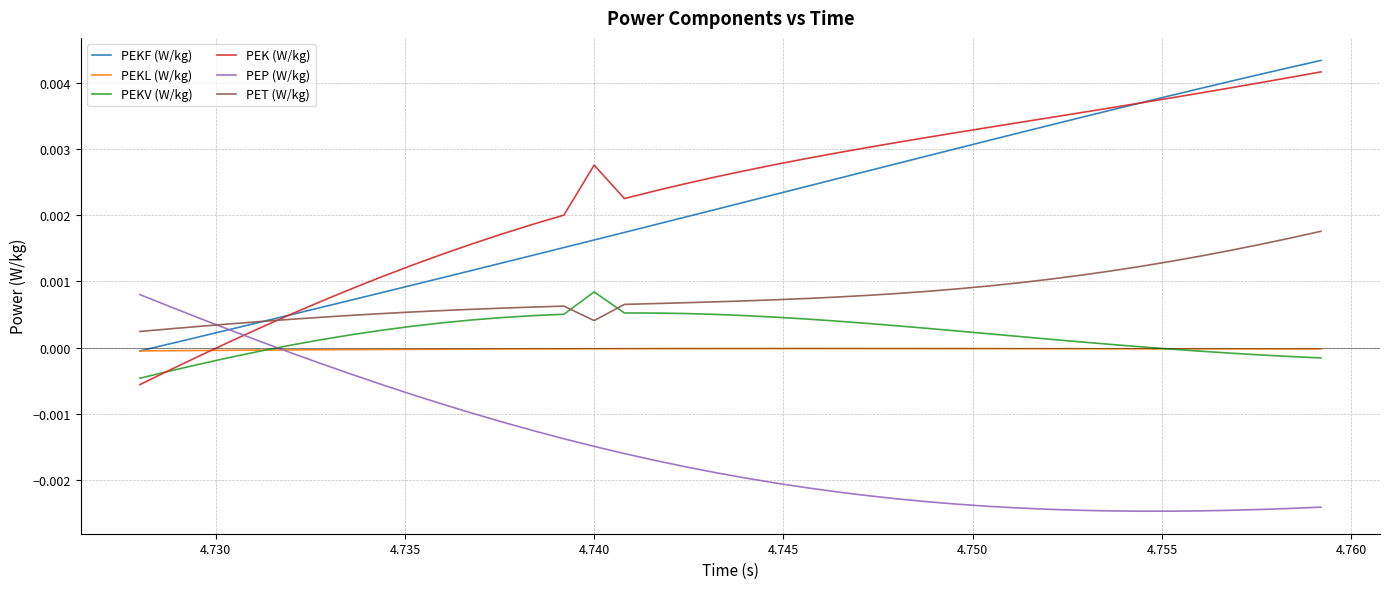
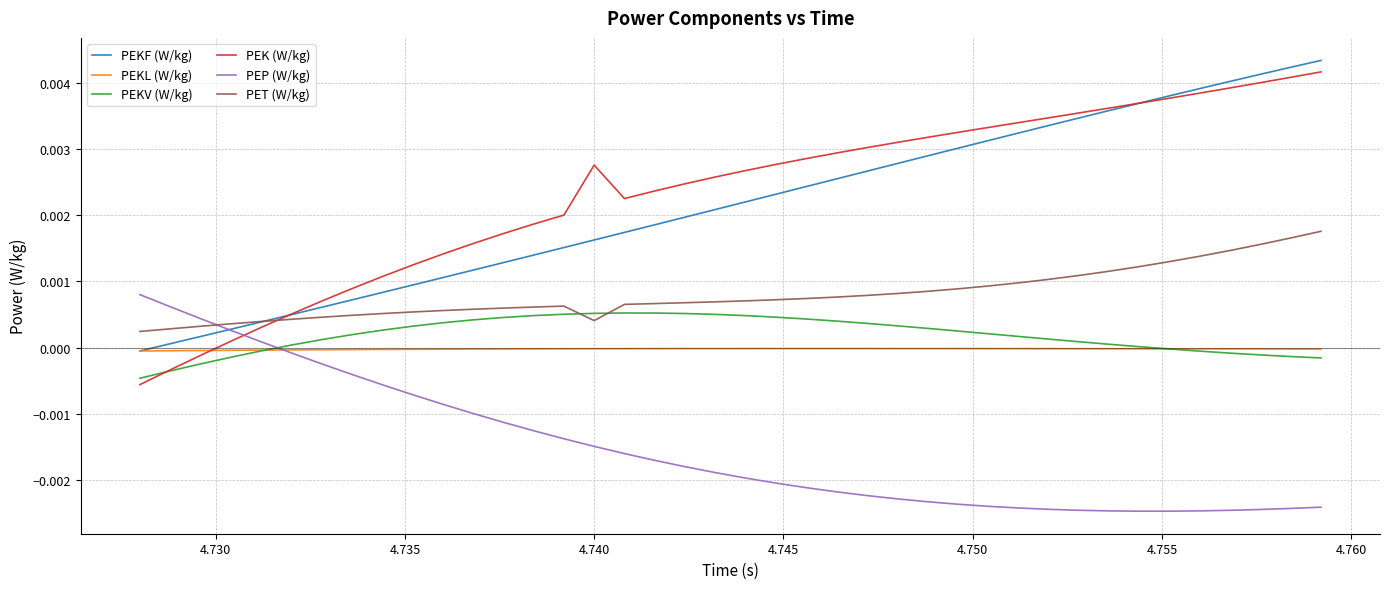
  {
    "PEKF (W/kg)": {
      "4.740": 0.0016
    },
    "PEKL (W/kg)": {
      "4.740": 0.0000
    },
    "PEKV (W/kg)": {
-     "4.740": 0.0008
+     "4.740": 0.0005
    },
    "PEK (W/kg)": {
      "4.740": 0.0028
    },
    "PEP (W/kg)": {
      "4.740": -0.0015
    },
    "PET (W/kg)": {
      "4.740": 0.0004
    }
  }
